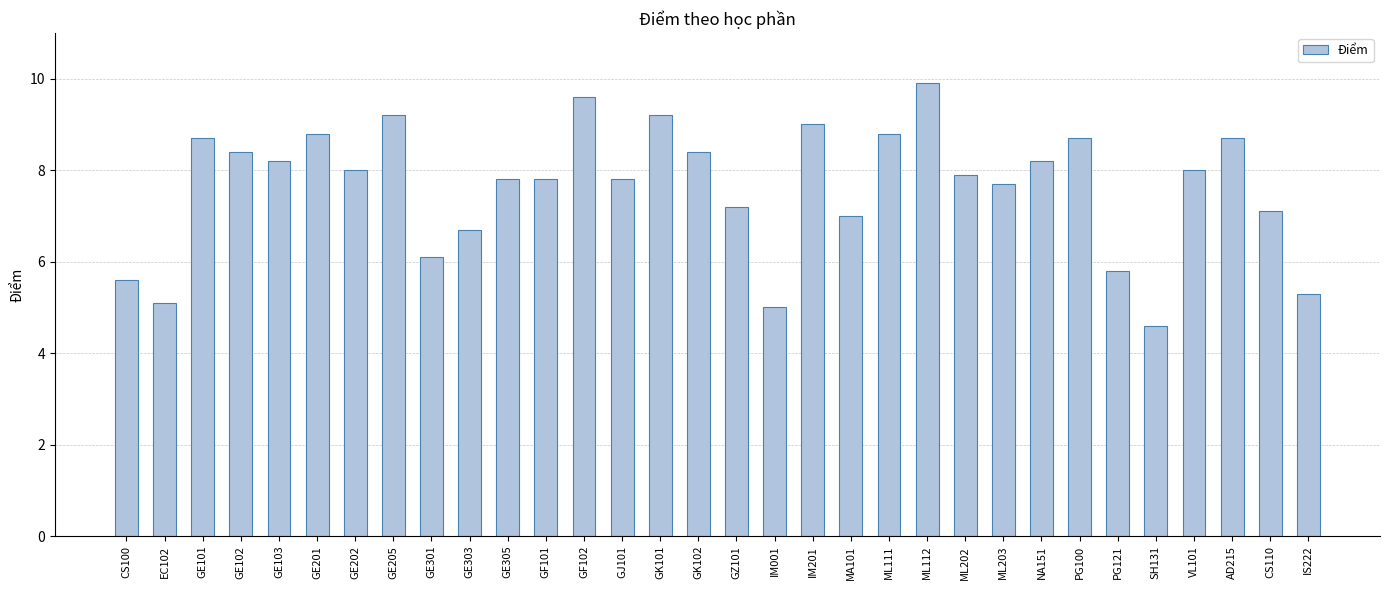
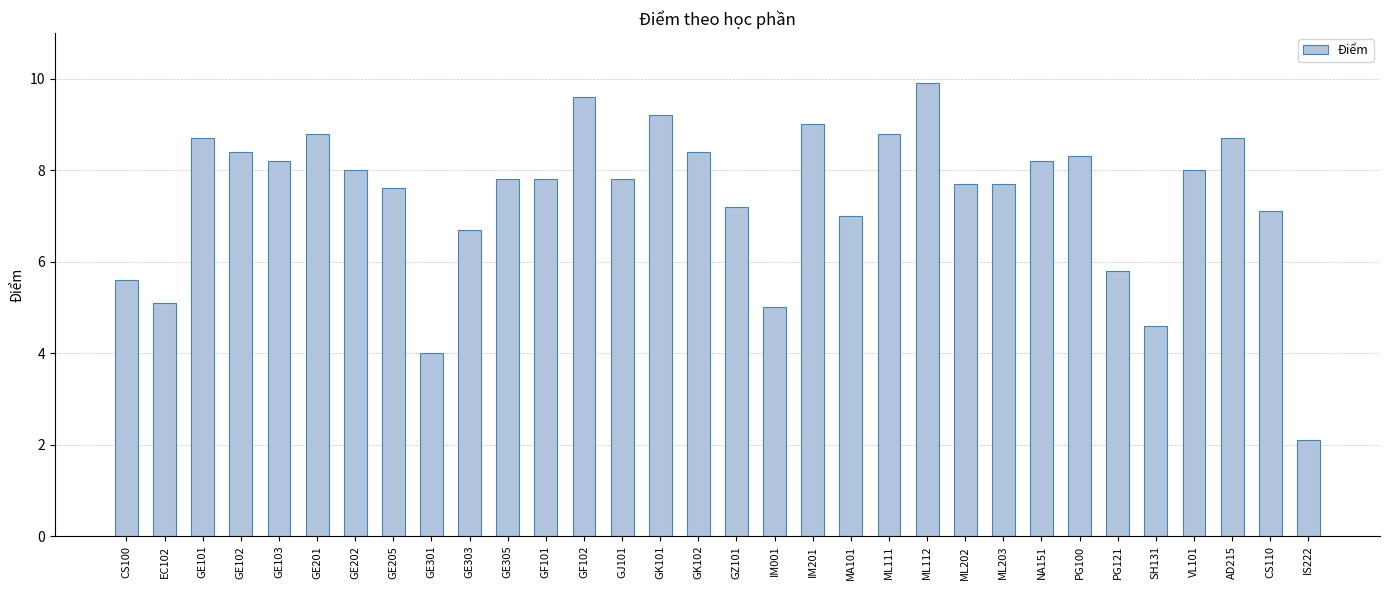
  {
    "CS100": 5.6,
    "EC102": 5.1,
    "GE101": 8.7,
    "GE102": 8.4,
    "GE103": 8.2,
    "GE201": 8.8,
    "GE202": 8.0,
-   "GE205": 9.2,
-   "GE301": 6.1,
+   "GE205": 7.6,
+   "GE301": 4.0,
    "GE303": 6.7,
    "GE305": 7.8,
    "GF101": 7.8,
    "GF102": 9.6,
    "GJ101": 7.8,
    "GK101": 9.2,
    "GK102": 8.4,
    "GZ101": 7.2,
    "IM001": 5.0,
    "IM201": 9.0,
    "MA101": 7.0,
    "ML111": 8.8,
    "ML112": 9.9,
-   "ML202": 7.9,
+   "ML202": 7.7,
    "ML203": 7.7,
    "NA151": 8.2,
-   "PG100": 8.7,
+   "PG100": 8.3,
    "PG121": 5.8,
    "SH131": 4.6,
    "VL101": 8.0,
    "AD215": 8.7,
    "CS110": 7.1,
-   "IS222": 5.3
+   "IS222": 2.1
  }
